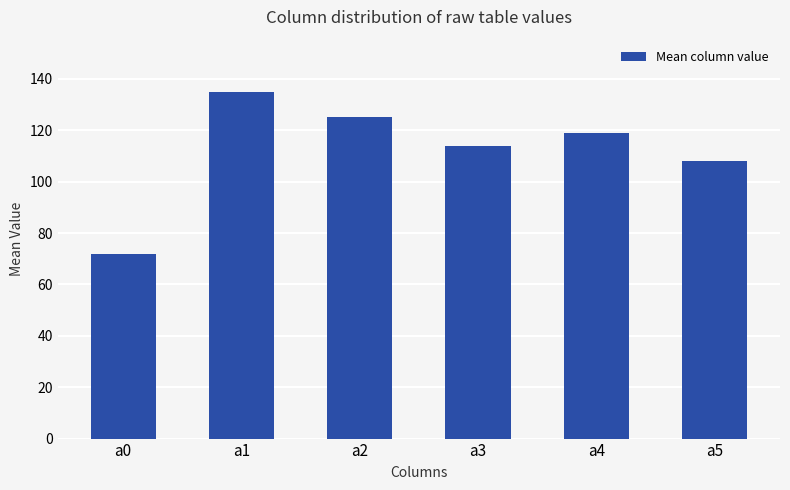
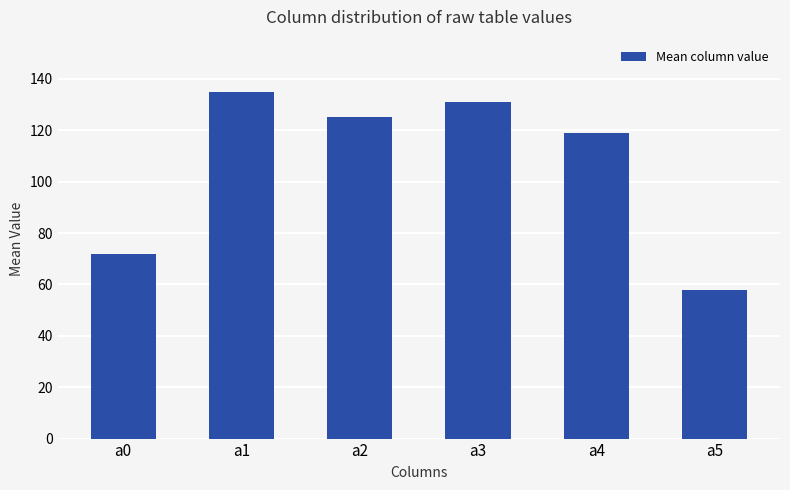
  {
    "a0": 72,
    "a1": 135,
    "a2": 125,
-   "a3": 114,
+   "a3": 131,
    "a4": 119,
-   "a5": 108
+   "a5": 58
  }
